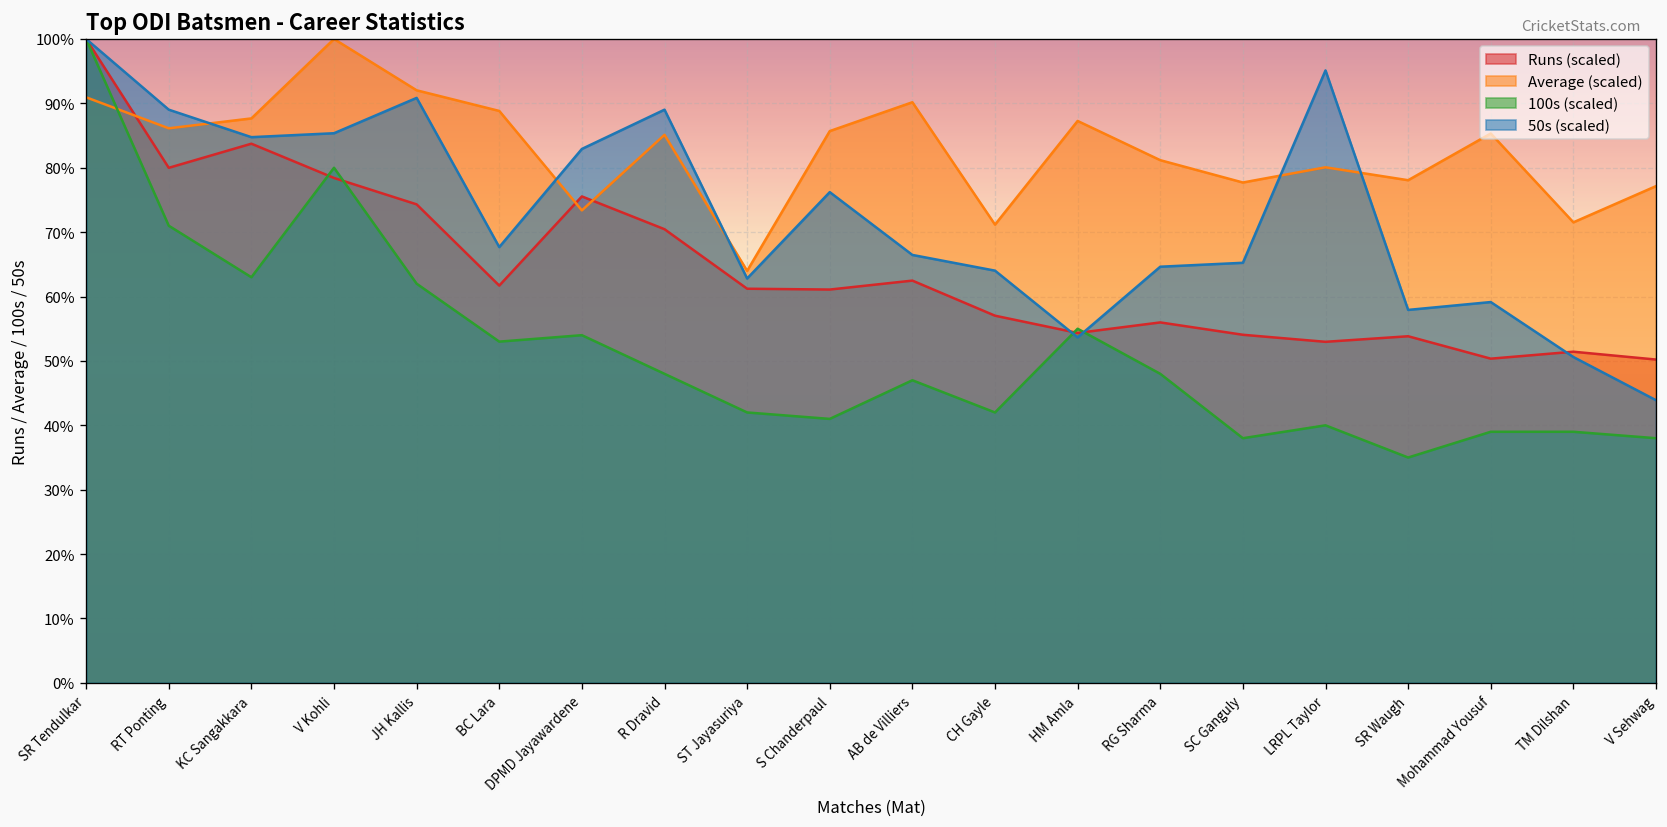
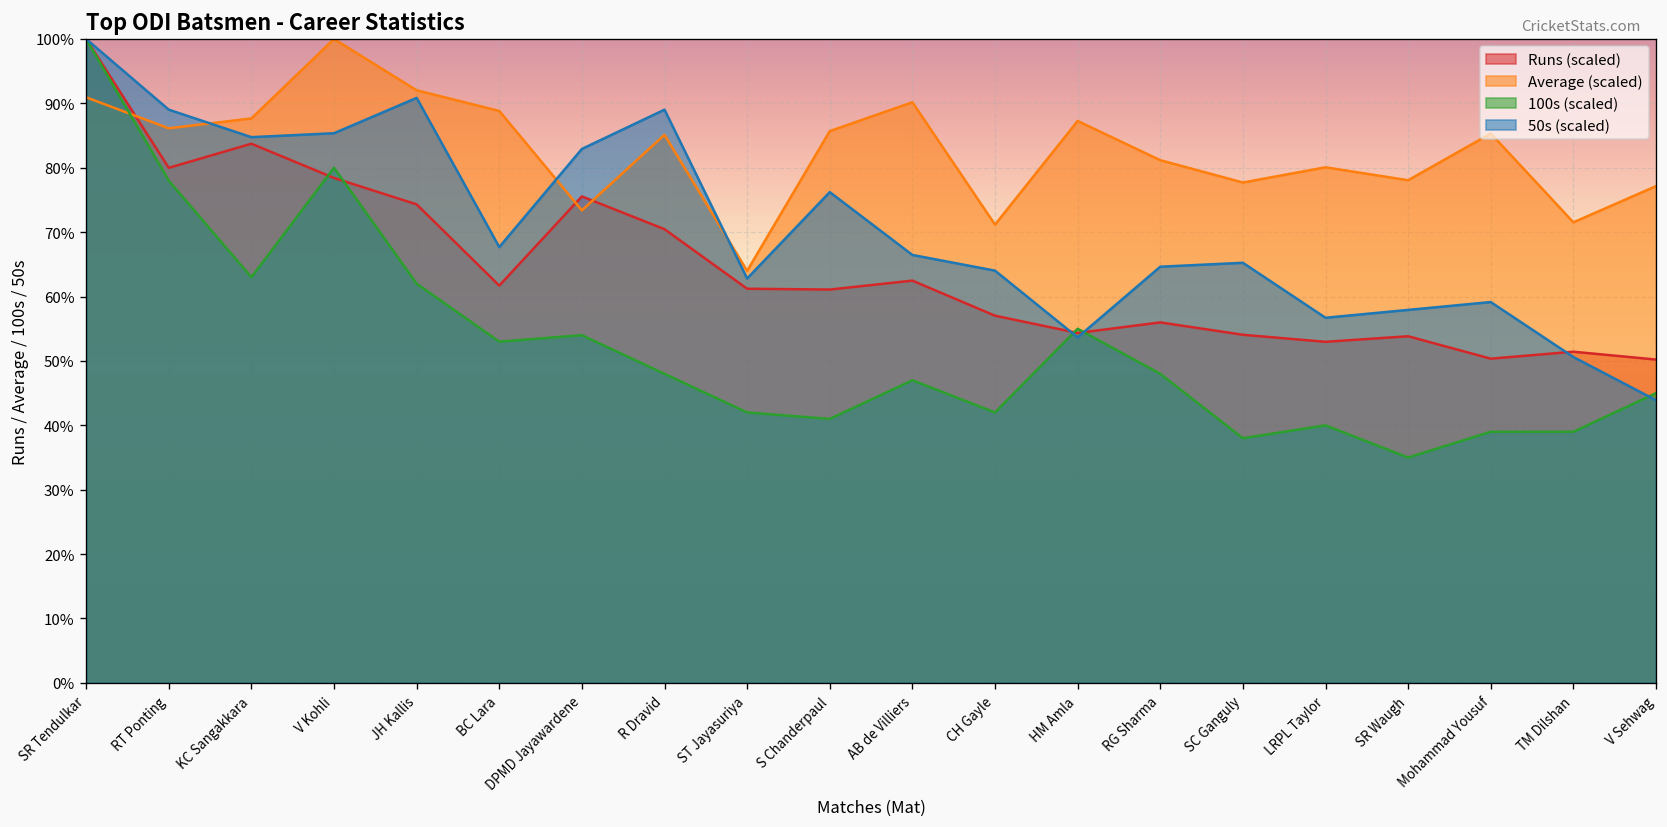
  {
    "Runs (scaled)": {
      "RT Ponting": "80%",
      "KC Sangakkara": "84%",
      "V Kohli": "78%",
      "JH Kallis": "74%",
      "BC Lara": "62%",
      "DPMD Jayawardene": "76%",
      "R Dravid": "70%",
      "ST Jayasuriya": "61%",
      "S Chanderpaul": "61%",
      "AB de Villiers": "62%",
      "CH Gayle": "57%",
      "HM Amla": "54%",
      "RG Sharma": "56%",
      "SC Ganguly": "54%",
      "LRPL Taylor": "53%",
      "SR Waugh": "54%",
      "Mohammad Yousuf": "50%",
      "TM Dilshan": "51%",
      "V Sehwag": "50%"
    },
    "Average (scaled)": {
      "SR Tendulkar": "91%",
      "RT Ponting": "86%",
      "KC Sangakkara": "88%",
      "V Kohli": "100%",
      "JH Kallis": "92%",
      "BC Lara": "89%",
      "DPMD Jayawardene": "73%",
      "R Dravid": "85%",
      "ST Jayasuriya": "64%",
      "S Chanderpaul": "86%",
      "AB de Villiers": "90%",
      "CH Gayle": "71%",
      "HM Amla": "87%",
      "RG Sharma": "81%",
      "SC Ganguly": "78%",
      "LRPL Taylor": "80%",
      "SR Waugh": "78%",
      "TM Dilshan": "72%",
      "V Sehwag": "77%"
    },
    "100s (scaled)": {
-     "RT Ponting": "71%",
+     "RT Ponting": "78%",
      "KC Sangakkara": "63%",
      "V Kohli": "80%",
      "JH Kallis": "62%",
      "BC Lara": "53%",
      "DPMD Jayawardene": "54%",
      "R Dravid": "48%",
      "ST Jayasuriya": "42%",
      "S Chanderpaul": "41%",
      "AB de Villiers": "47%",
      "CH Gayle": "42%",
      "HM Amla": "55%",
      "RG Sharma": "48%",
      "SC Ganguly": "38%",
      "LRPL Taylor": "40%",
      "SR Waugh": "35%",
      "Mohammad Yousuf": "39%",
      "TM Dilshan": "39%",
-     "V Sehwag": "38%"
+     "V Sehwag": "45%"
    },
    "50s (scaled)": {
      "RT Ponting": "89%",
      "KC Sangakkara": "85%",
      "V Kohli": "85%",
      "JH Kallis": "91%",
      "BC Lara": "68%",
      "DPMD Jayawardene": "83%",
      "R Dravid": "89%",
      "ST Jayasuriya": "63%",
      "S Chanderpaul": "76%",
      "AB de Villiers": "66%",
      "CH Gayle": "64%",
      "HM Amla": "54%",
      "RG Sharma": "65%",
      "SC Ganguly": "65%",
-     "LRPL Taylor": "95%",
+     "LRPL Taylor": "57%",
      "SR Waugh": "58%",
      "Mohammad Yousuf": "59%",
      "TM Dilshan": "51%",
      "V Sehwag": "44%"
    }
  }
